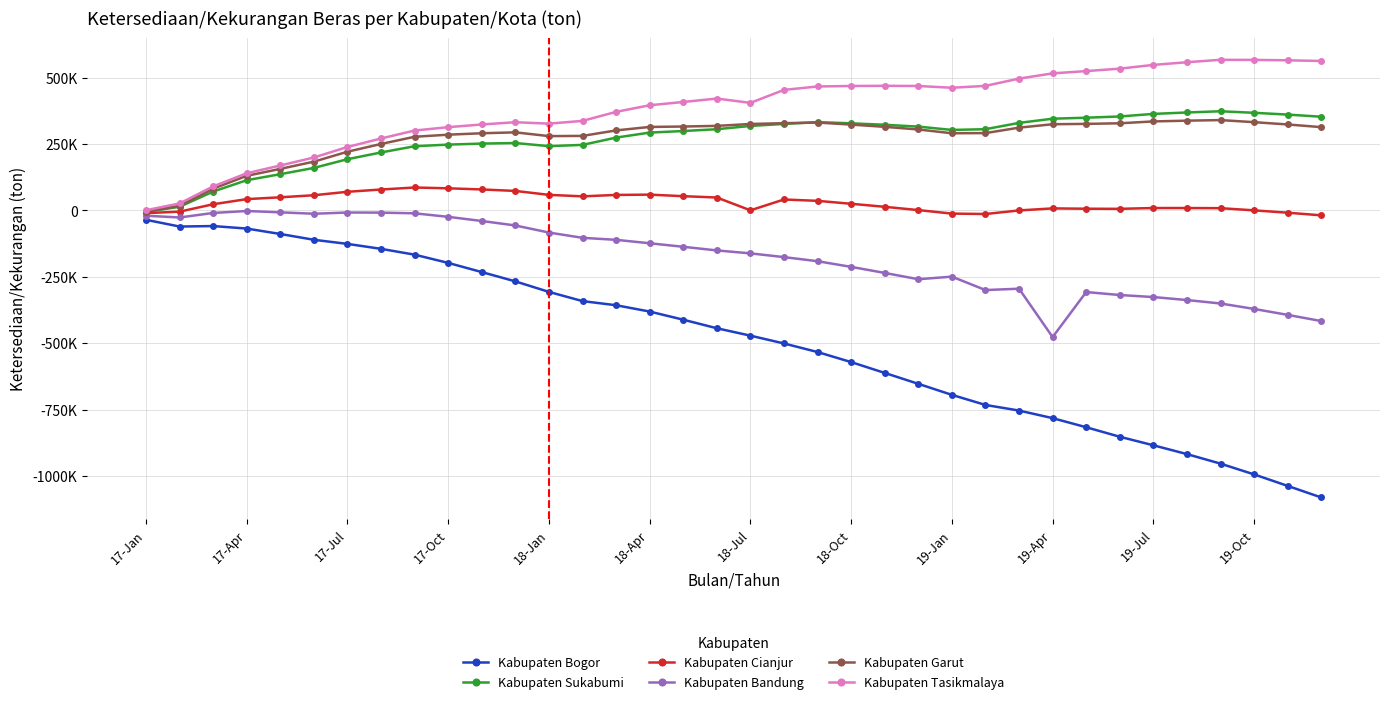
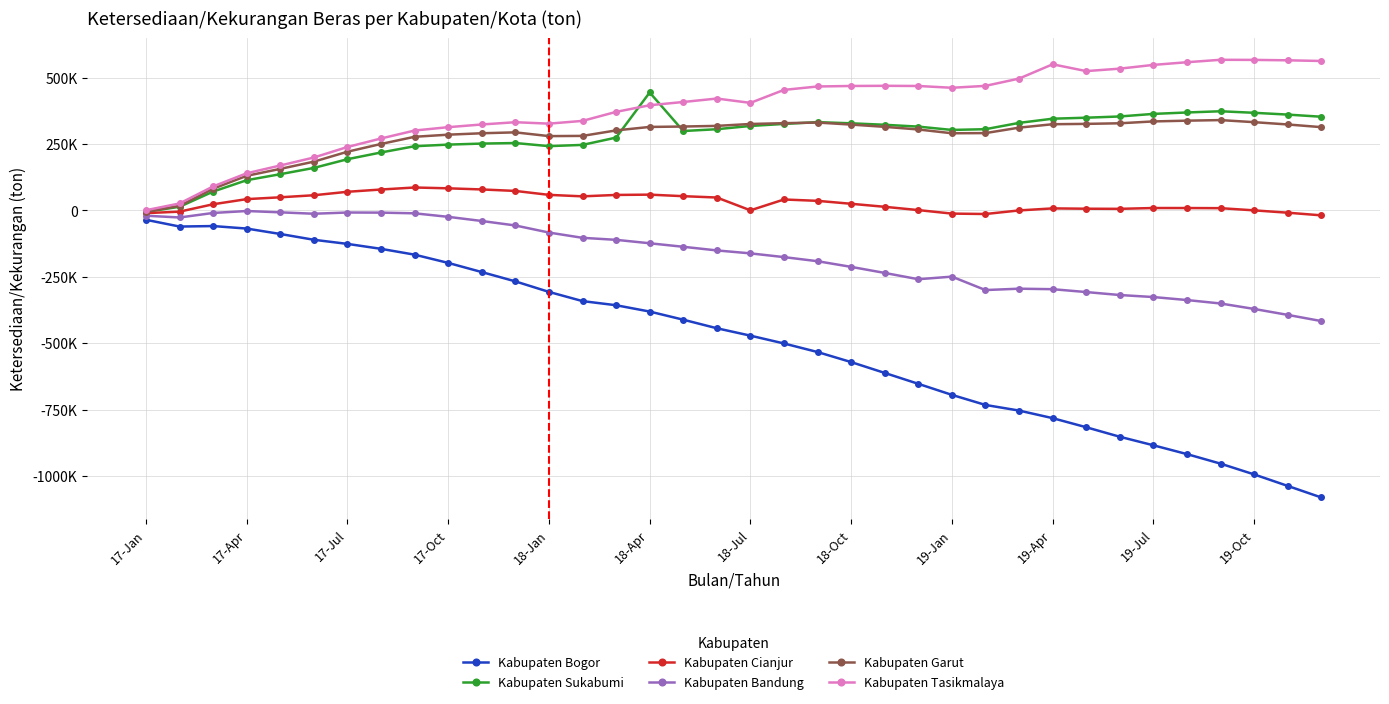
  {
    "Kabupaten Bogor": {
      "17-Jan": -40000,
      "17-Apr": -70000,
      "17-Jul": -130000,
      "17-Oct": -200000,
      "18-Jan": -310000,
      "18-Apr": -380000,
      "18-Jul": -470000,
      "18-Oct": -570000,
      "19-Jan": -690000,
      "19-Apr": -780000,
      "19-Jul": -880000,
      "19-Oct": -990000
    },
    "Kabupaten Sukabumi": {
      "17-Apr": 110000,
      "17-Jul": 190000,
      "17-Oct": 250000,
      "18-Jan": 240000,
-     "18-Apr": 290000,
+     "18-Apr": 440000,
      "19-Jan": 300000,
      "19-Apr": 350000,
      "19-Jul": 360000,
      "19-Oct": 370000
    },
    "Kabupaten Cianjur": {
      "17-Apr": 40000,
      "17-Jul": 70000,
      "17-Oct": 80000,
      "18-Jan": 60000,
      "18-Apr": 60000,
      "18-Jul": 0,
      "18-Oct": 20000,
      "19-Jan": -10000,
      "19-Apr": 10000,
      "19-Jul": 10000,
      "19-Oct": 0
    },
    "Kabupaten Bandung": {
      "17-Jan": -20000,
      "17-Apr": 0,
      "17-Jul": -10000,
      "17-Oct": -20000,
      "18-Jan": -80000,
      "18-Apr": -120000,
      "18-Jul": -160000,
      "18-Oct": -210000,
      "19-Jan": -250000,
-     "19-Apr": -480000,
+     "19-Apr": -300000,
      "19-Jul": -330000,
      "19-Oct": -370000
    },
    "Kabupaten Garut": {
      "17-Apr": 130000,
      "17-Jul": 220000,
      "17-Oct": 290000,
      "18-Jan": 280000,
      "18-Apr": 310000,
      "19-Jan": 290000,
      "19-Apr": 320000,
      "19-Jul": 340000,
      "19-Oct": 330000
    },
    "Kabupaten Tasikmalaya": {
      "17-Apr": 140000,
      "17-Jul": 240000,
      "17-Oct": 310000,
      "18-Jan": 330000,
      "18-Apr": 400000,
      "18-Jul": 410000,
      "18-Oct": 470000,
      "19-Jan": 460000,
-     "19-Apr": 520000,
+     "19-Apr": 550000,
      "19-Jul": 550000,
      "19-Oct": 570000
    }
  }
